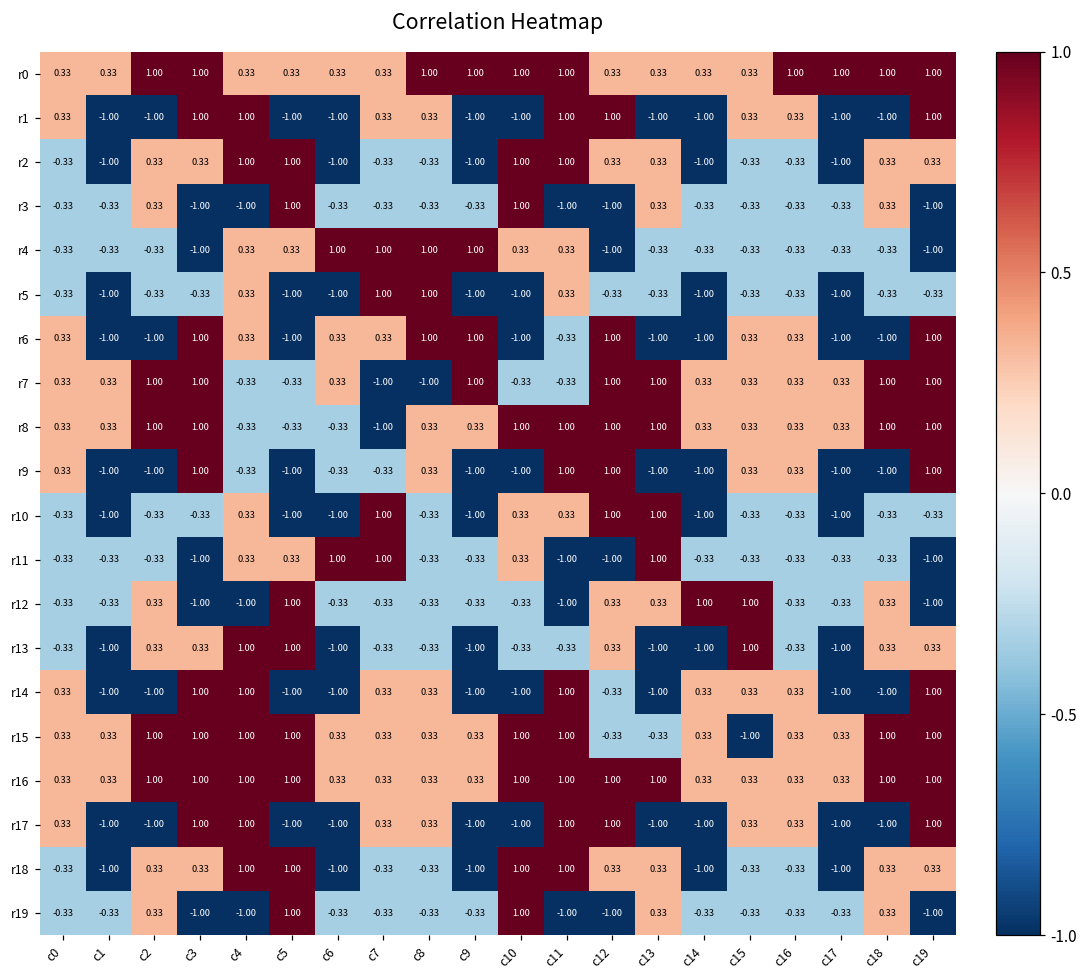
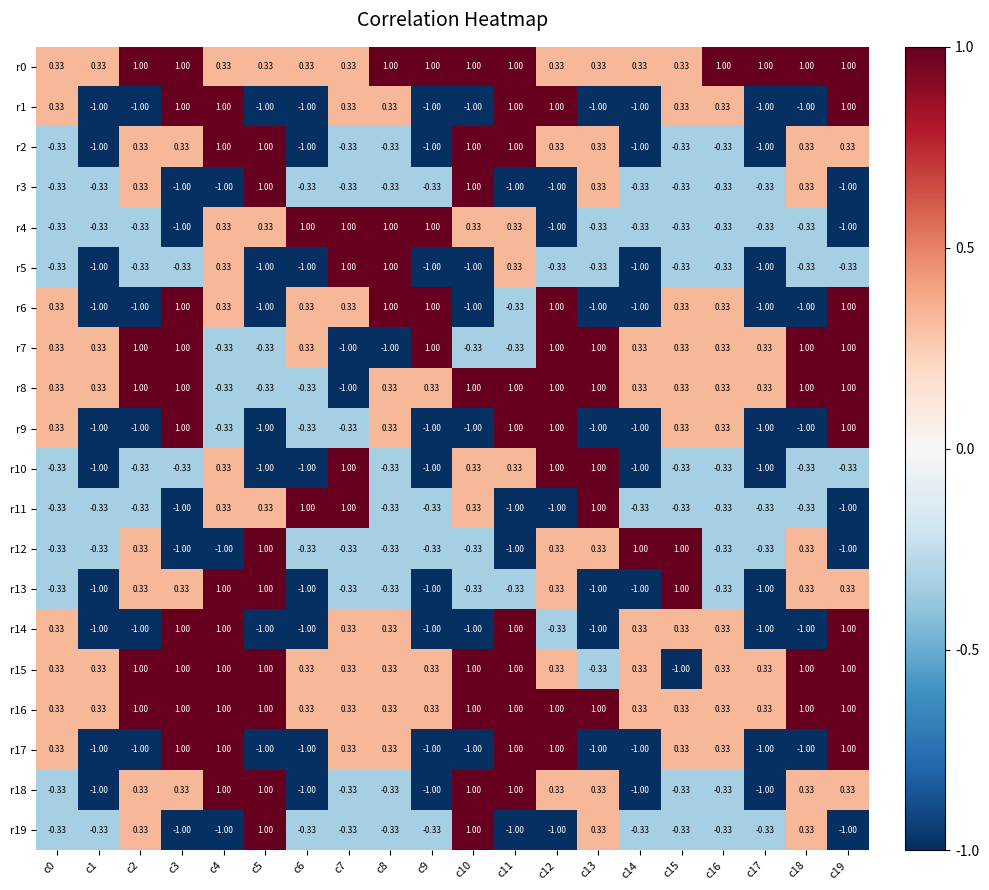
  {
    "r15": {
      "c0": 0.33,
      "c1": 0.33,
      "c2": 1.00,
      "c3": 1.00,
      "c4": 1.00,
      "c5": 1.00,
      "c6": 0.33,
      "c7": 0.33,
      "c8": 0.33,
      "c9": 0.33,
      "c10": 1.00,
      "c11": 1.00,
-     "c12": -0.33,
+     "c12": 0.33,
      "c13": -0.33,
      "c14": 0.33,
      "c15": -1.00,
      "c16": 0.33,
      "c17": 0.33,
      "c18": 1.00,
      "c19": 1.00
    }
  }
